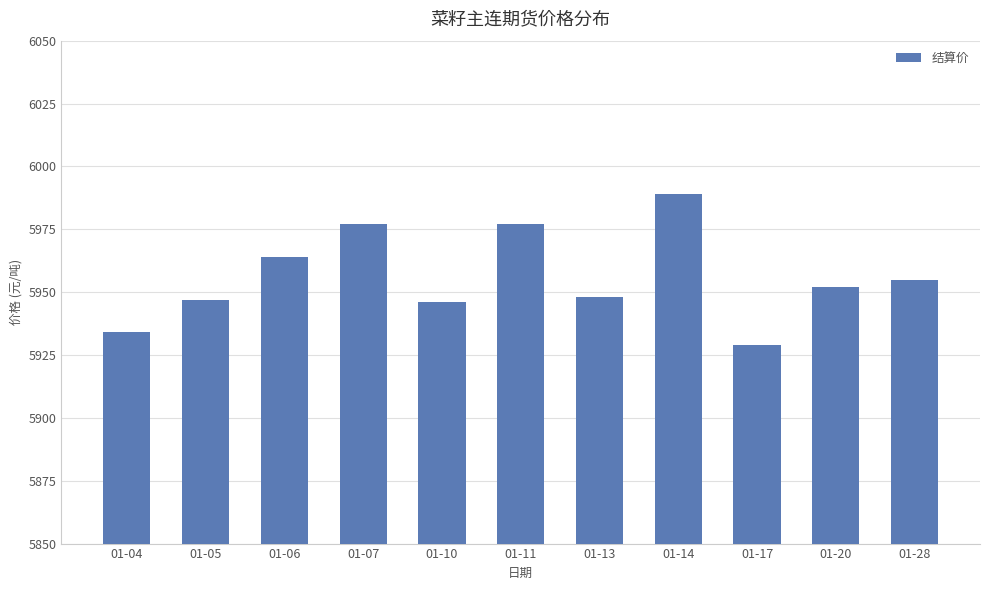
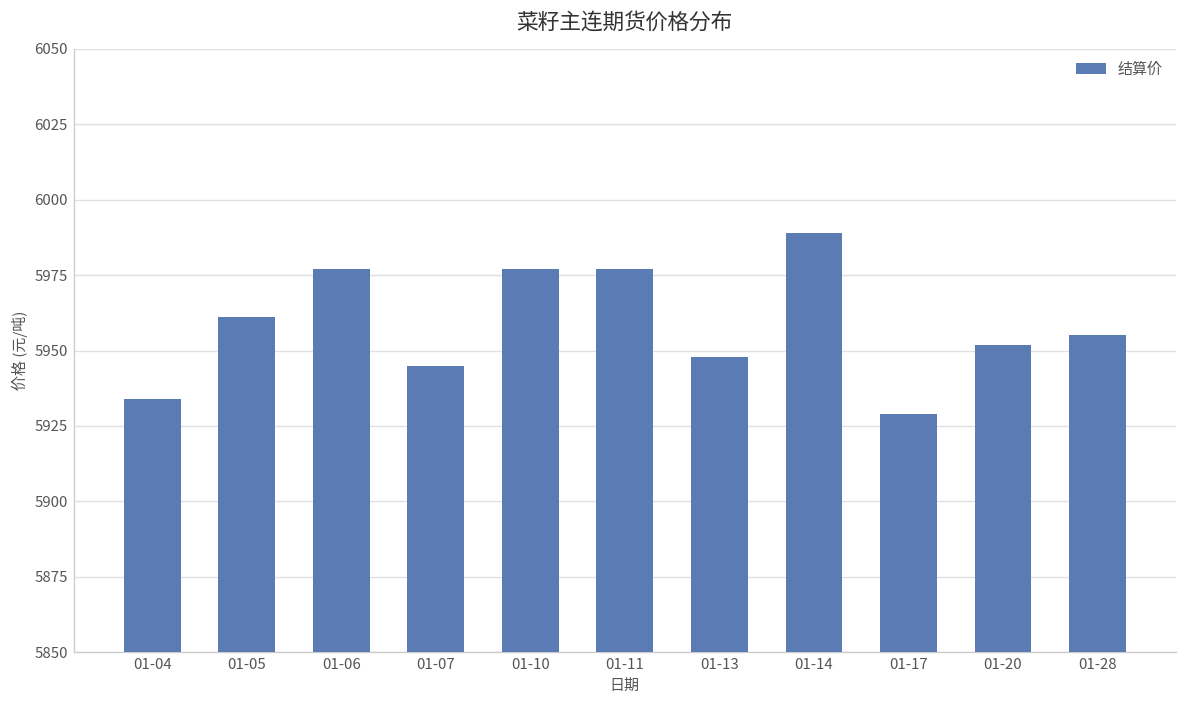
  {
    "01-04": 5934,
-   "01-05": 5947,
-   "01-06": 5964,
-   "01-07": 5977,
-   "01-10": 5946,
+   "01-05": 5961,
+   "01-06": 5977,
+   "01-07": 5945,
+   "01-10": 5977,
    "01-11": 5977,
    "01-13": 5948,
    "01-14": 5989,
    "01-17": 5929,
    "01-20": 5952,
    "01-28": 5955
  }
